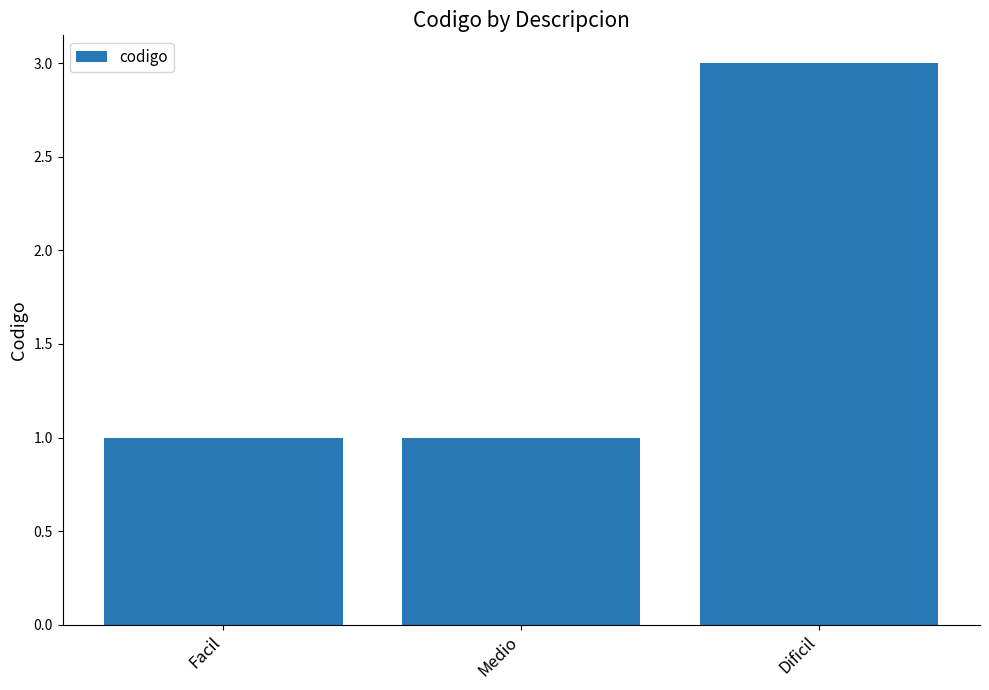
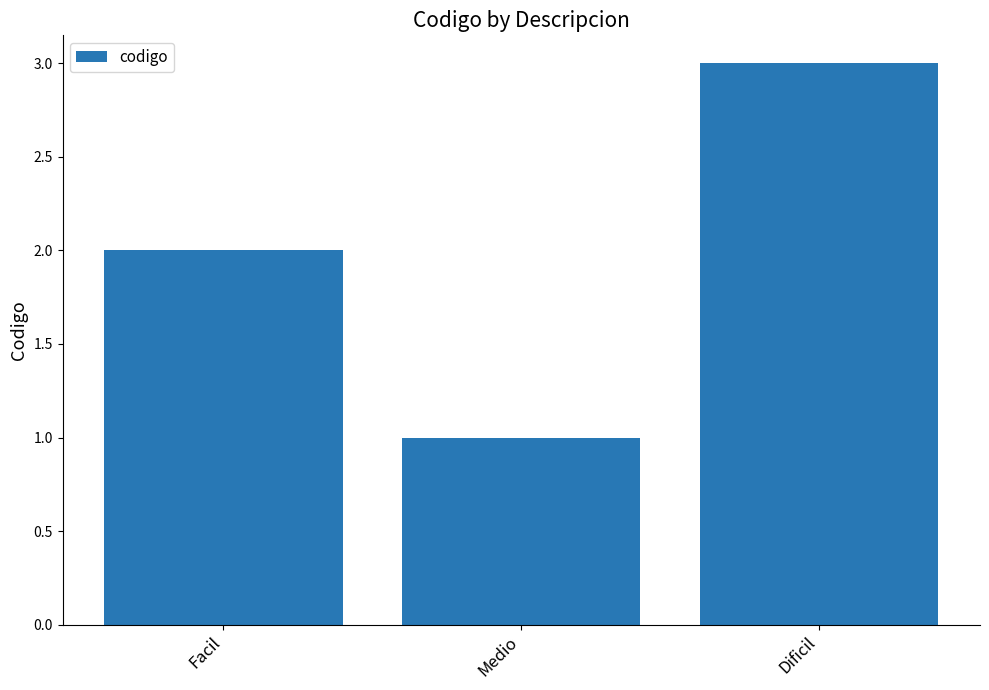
  {
-   "Facil": 1,
+   "Facil": 2,
    "Medio": 1,
    "Dificil": 3
  }
